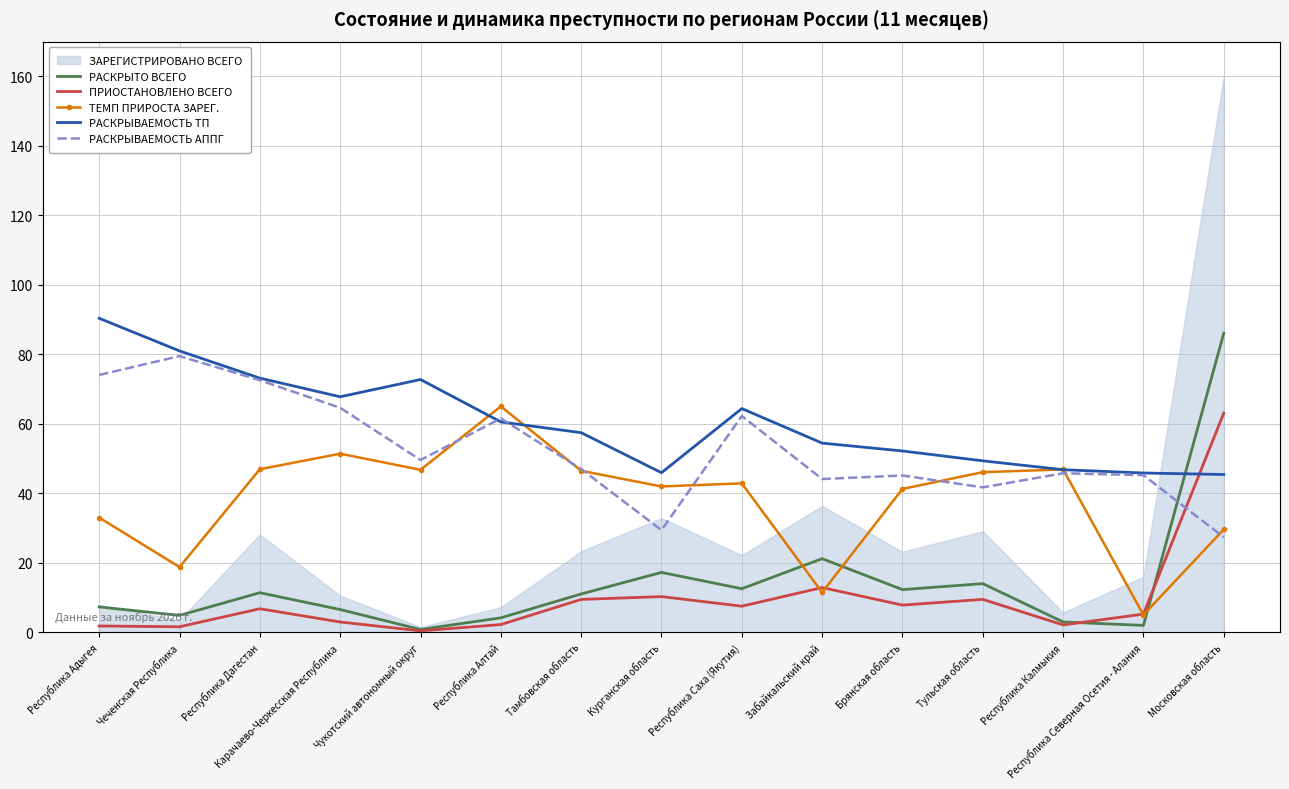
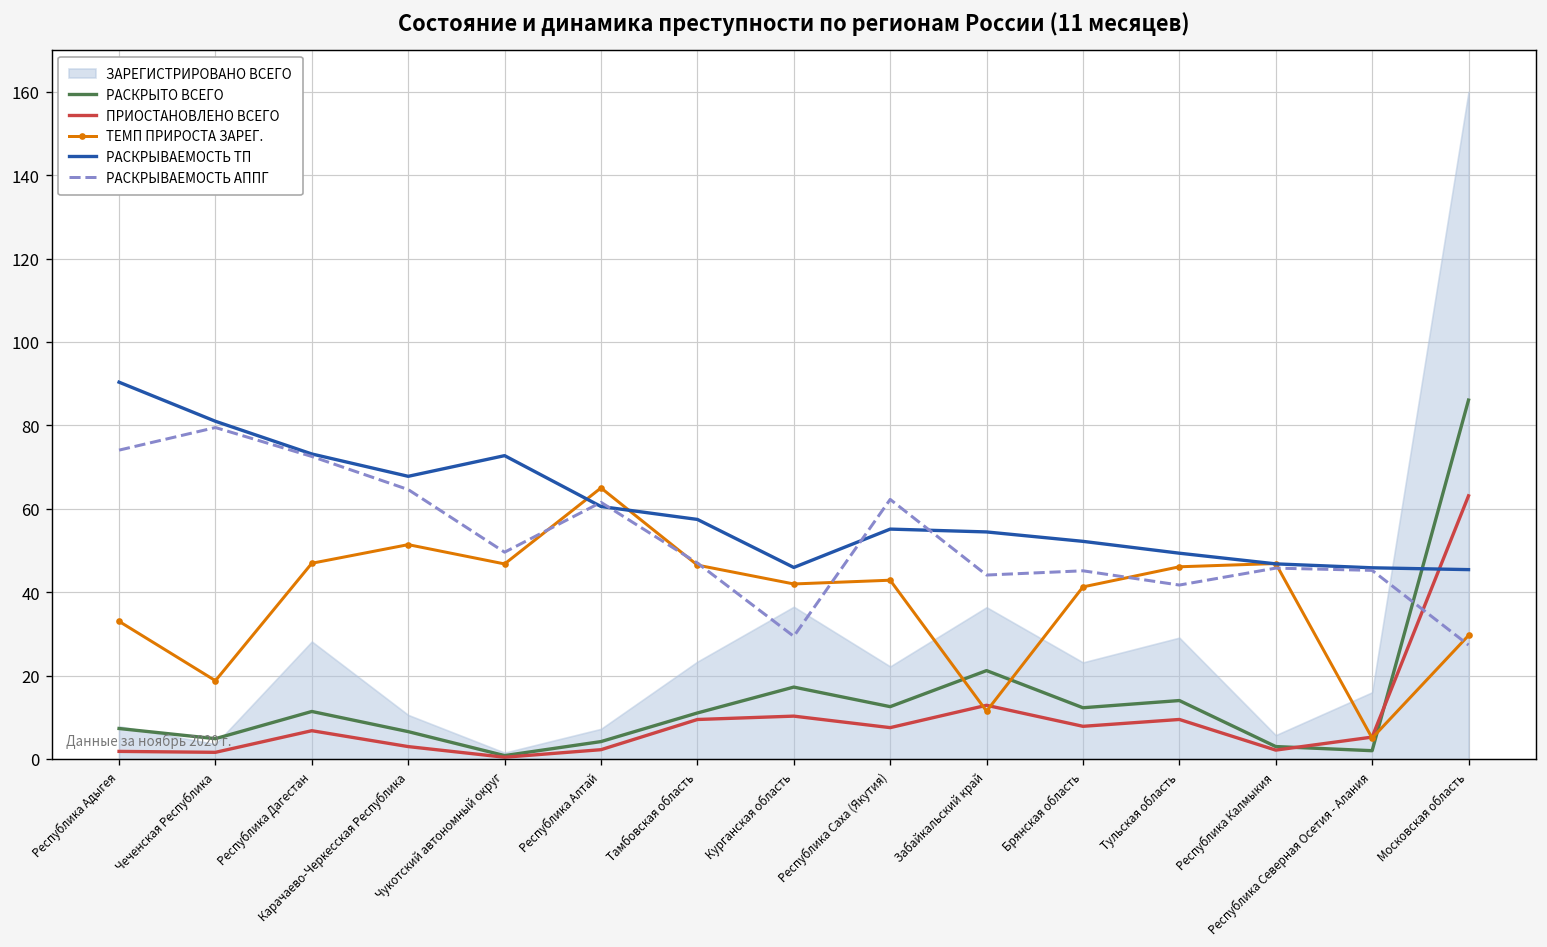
  {
    "РАСКРЫТО ВСЕГО": {
      "Республика Дагестан": 11,
      "Карачаево-Черкесская Республика": 7,
      "Республика Алтай": 4,
      "Тамбовская область": 11,
      "Курганская область": 17,
      "Республика Саха (Якутия)": 13,
      "Забайкальский край": 21,
      "Брянская область": 12,
      "Тульская область": 14,
      "Республика Калмыкия": 3,
      "Республика Северная Осетия - Алания": 2,
      "Московская область": 86
    },
    "ЗАРЕГИСТРИРОВАНО ВСЕГО": {
      "Республика Дагестан": 28,
      "Карачаево-Черкесская Республика": 11,
      "Республика Алтай": 7,
      "Тамбовская область": 23,
-     "Курганская область": 33,
+     "Курганская область": 36,
      "Республика Саха (Якутия)": 22,
      "Забайкальский край": 36,
      "Брянская область": 23,
      "Тульская область": 29,
      "Республика Калмыкия": 6,
      "Республика Северная Осетия - Алания": 16,
      "Московская область": 160
    },
    "ПРИОСТАНОВЛЕНО ВСЕГО": {
      "Республика Адыгея": 2,
      "Чеченская Республика": 2,
      "Республика Дагестан": 7,
      "Карачаево-Черкесская Республика": 3,
      "Республика Алтай": 2,
      "Тамбовская область": 9,
      "Курганская область": 10,
      "Республика Саха (Якутия)": 7,
      "Забайкальский край": 13,
      "Брянская область": 8,
      "Тульская область": 9,
      "Республика Калмыкия": 2,
      "Московская область": 63
    },
    "ТЕМП ПРИРОСТА ЗАРЕГ.": {
      "Республика Адыгея": 33,
      "Чеченская Республика": 19,
      "Республика Дагестан": 47,
      "Карачаево-Черкесская Республика": 51,
      "Чукотский автономный округ": 47,
      "Республика Алтай": 65,
      "Курганская область": 42,
      "Республика Саха (Якутия)": 43,
      "Забайкальский край": 11,
      "Брянская область": 41,
      "Тульская область": 46,
      "Московская область": 30
    },
    "РАСКРЫВАЕМОСТЬ ТП": {
      "Республика Адыгея": 90,
      "Чеченская Республика": 81,
      "Карачаево-Черкесская Республика": 68,
      "Чукотский автономный округ": 73,
      "Республика Алтай": 61,
      "Тамбовская область": 57,
      "Курганская область": 46,
-     "Республика Саха (Якутия)": 64,
+     "Республика Саха (Якутия)": 55,
      "Забайкальский край": 54,
      "Брянская область": 52,
      "Тульская область": 49,
      "Московская область": 45
    },
    "РАСКРЫВАЕМОСТЬ АППГ": {
      "Республика Адыгея": 74,
      "Чеченская Республика": 79,
      "Карачаево-Черкесская Республика": 65,
      "Чукотский автономный округ": 50,
      "Республика Алтай": 62,
      "Курганская область": 29,
      "Республика Саха (Якутия)": 62,
      "Забайкальский край": 44,
      "Брянская область": 45,
      "Тульская область": 42,
      "Республика Калмыкия": 46,
      "Московская область": 27
    }
  }
